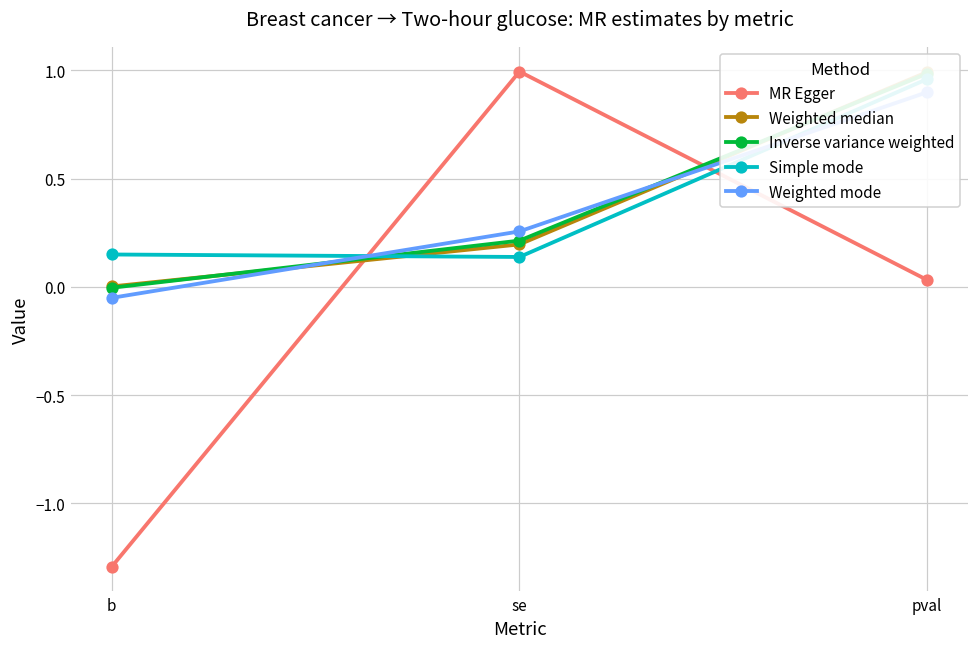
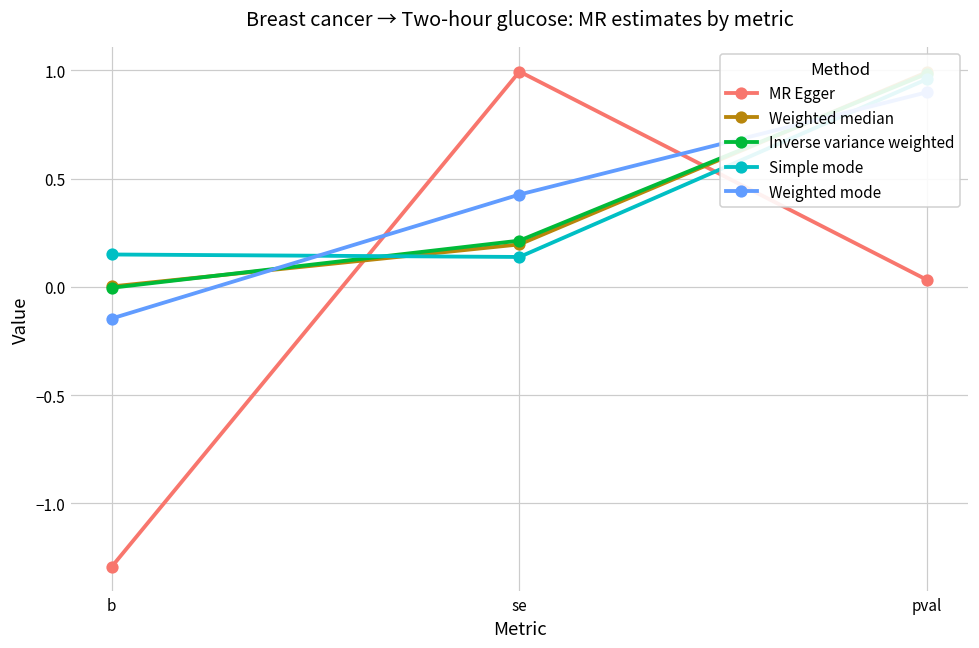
  {
    "MR Egger": {
      "b": -1.29,
      "se": 0.99,
      "pval": 0.03
    },
    "Weighted median": {
      "se": 0.20
    },
    "Inverse variance weighted": {
      "se": 0.21
    },
    "Simple mode": {
      "b": 0.15,
      "se": 0.14
    },
    "Weighted mode": {
-     "b": -0.05,
-     "se": 0.26
+     "b": -0.15,
+     "se": 0.43
    }
  }
